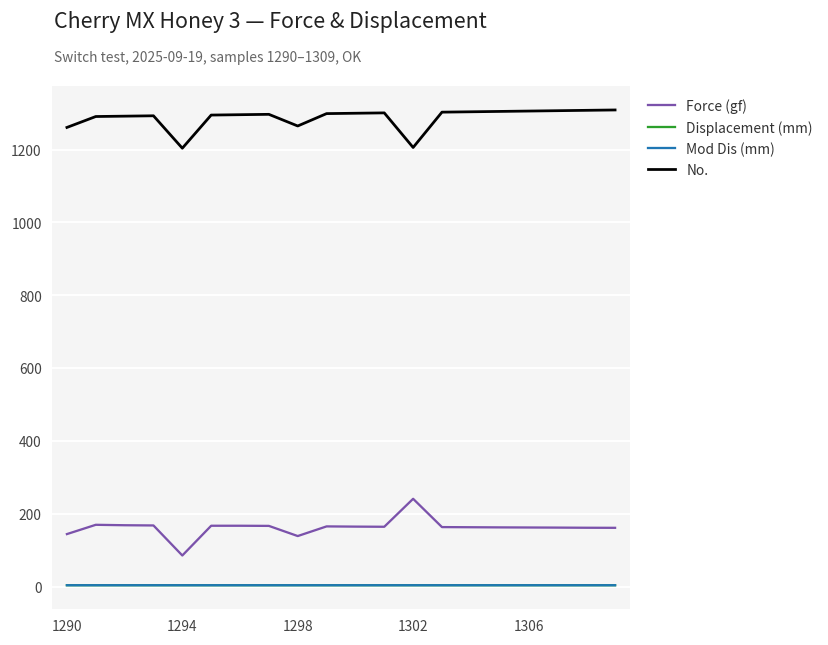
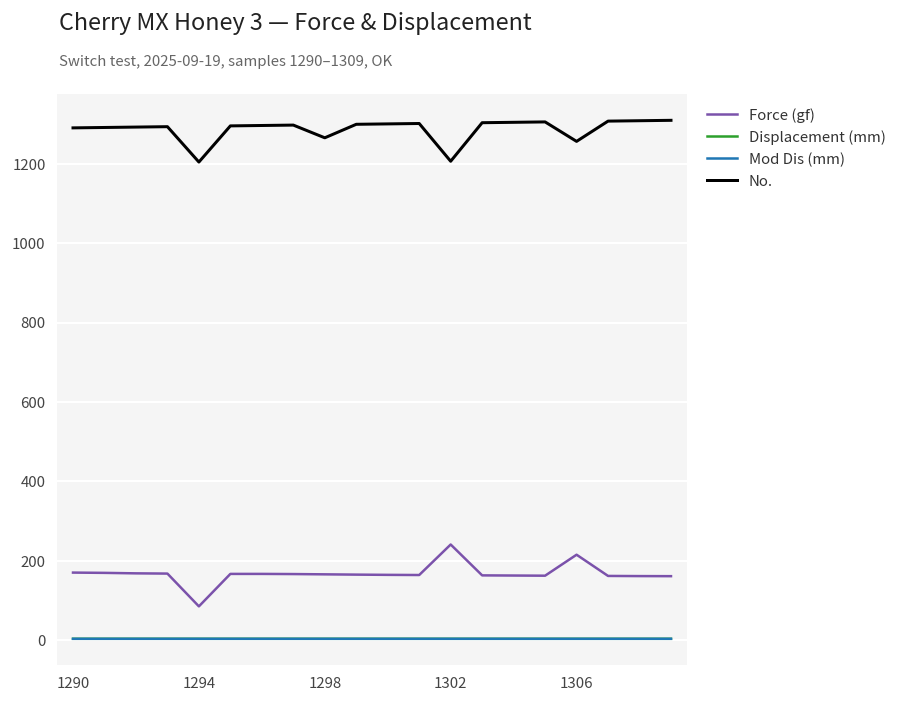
  {
    "Force (gf)": {
-     "1290": 140,
+     "1290": 170,
      "1294": 90,
-     "1298": 140,
+     "1298": 170,
      "1302": 240,
-     "1306": 160
+     "1306": 220
    },
    "Mod Dis (mm)": {
      "1290": 0,
      "1294": 0,
      "1298": 0,
      "1302": 0,
      "1306": 0
    },
    "No.": {
-     "1290": 1260,
+     "1290": 1290,
      "1294": 1200,
      "1298": 1270,
      "1302": 1210,
-     "1306": 1310
+     "1306": 1260
    }
  }
